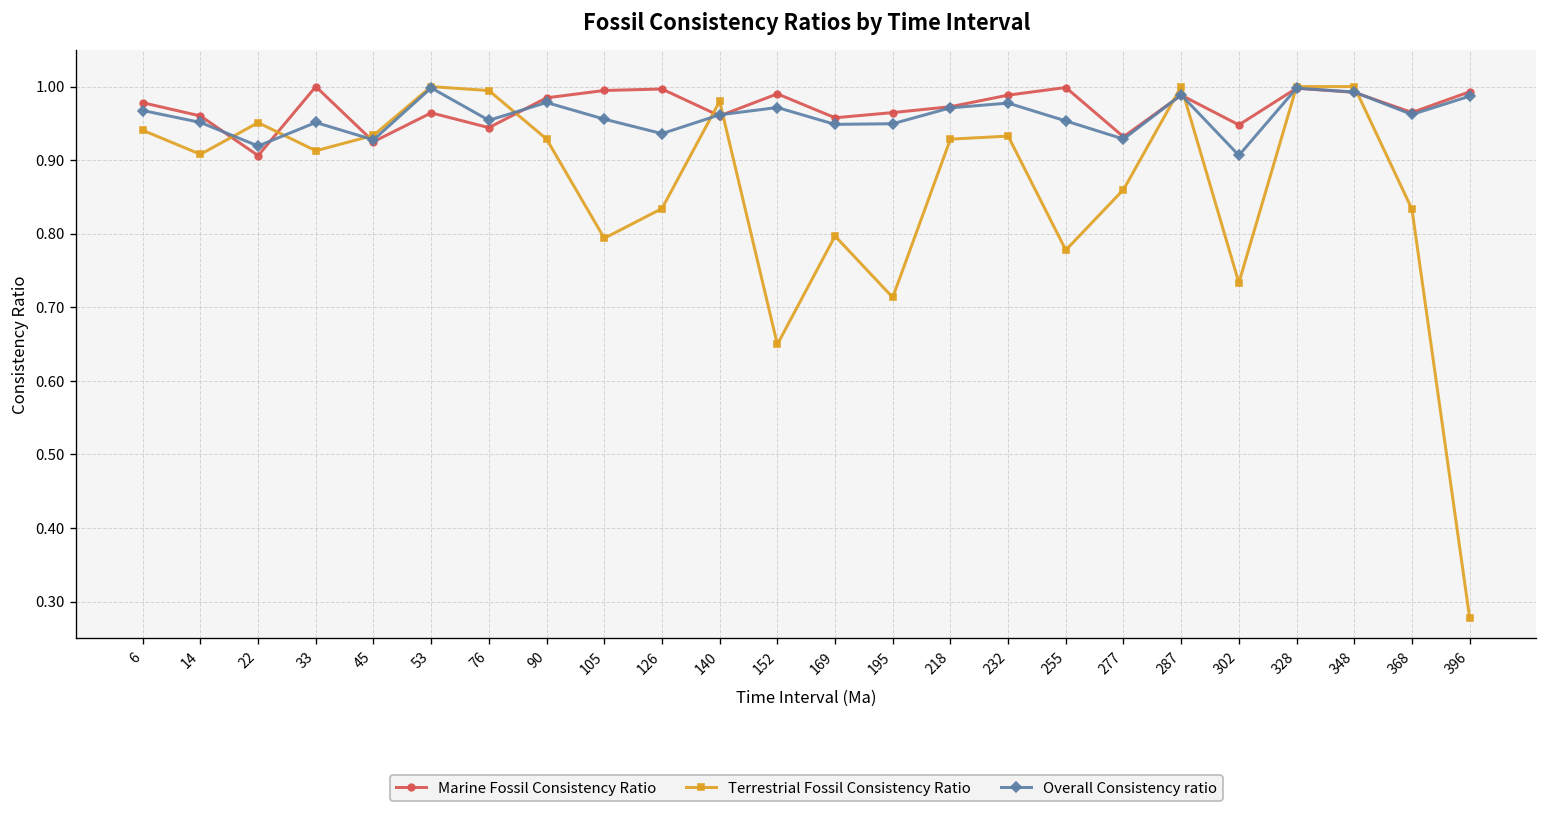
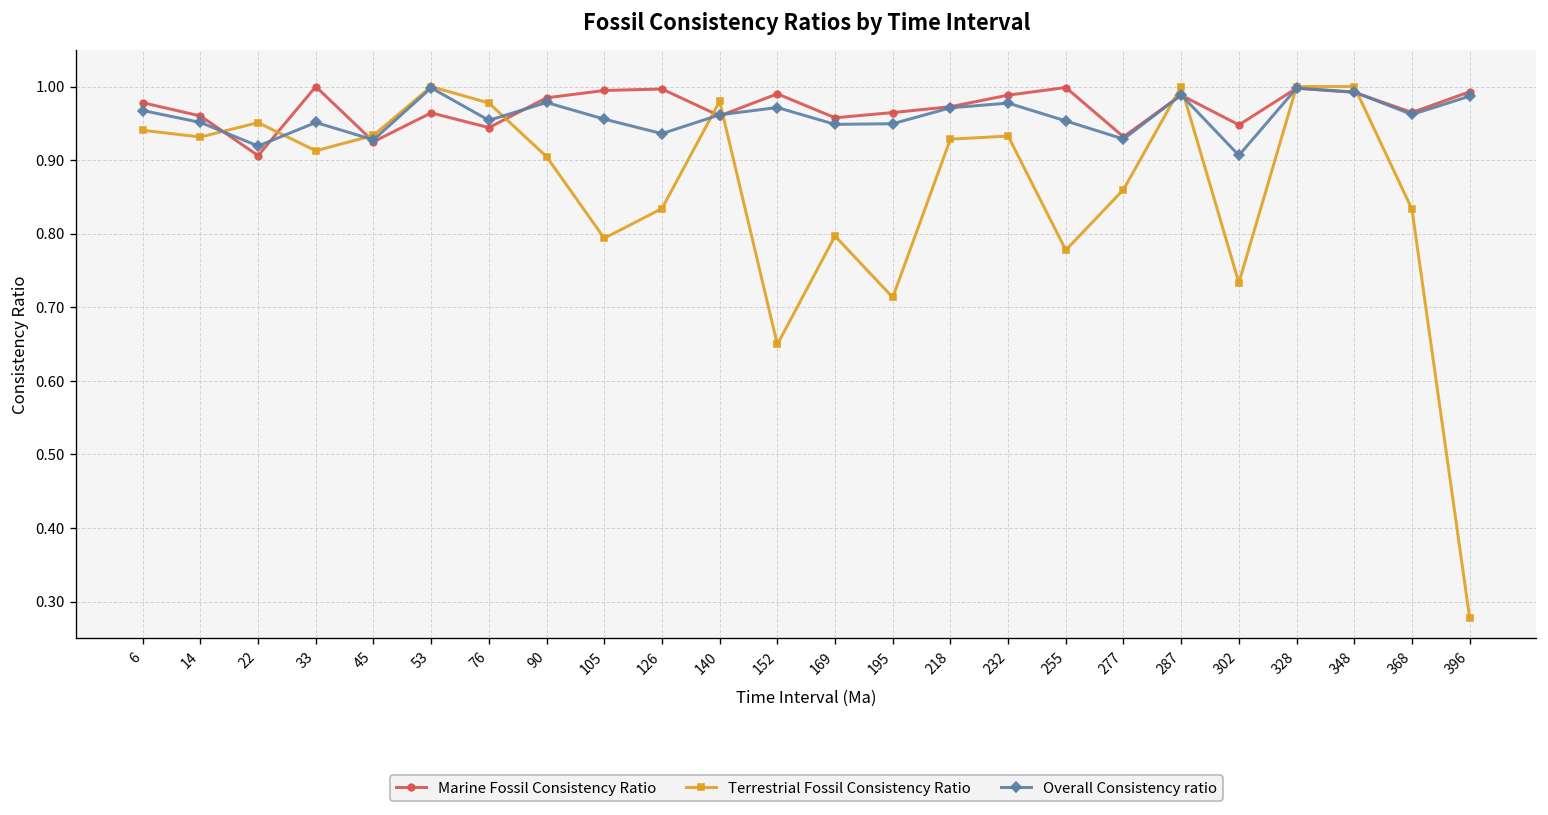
  {
    "Marine Fossil Consistency Ratio": {
      "6": 0.98,
      "14": 0.96,
      "22": 0.91,
      "33": 1.00,
      "53": 0.96,
      "76": 0.94,
      "90": 0.98,
      "105": 0.99,
      "126": 1.00,
      "152": 0.99,
      "169": 0.96,
      "195": 0.96,
      "232": 0.99,
      "255": 1.00,
      "302": 0.95,
      "396": 0.99
    },
    "Terrestrial Fossil Consistency Ratio": {
      "6": 0.94,
-     "14": 0.91,
+     "14": 0.93,
      "22": 0.95,
      "33": 0.91,
      "45": 0.93,
-     "76": 0.99,
-     "90": 0.93,
+     "76": 0.98,
+     "90": 0.90,
      "105": 0.79,
      "126": 0.83,
      "140": 0.98,
      "152": 0.65,
      "169": 0.80,
      "195": 0.71,
      "218": 0.93,
      "232": 0.93,
      "255": 0.78,
      "277": 0.86,
      "287": 1.00,
      "302": 0.73,
      "348": 1.00,
      "368": 0.83,
      "396": 0.28
    },
    "Overall Consistency ratio": {
      "6": 0.97,
      "14": 0.95,
      "22": 0.92,
      "33": 0.95,
      "76": 0.95,
      "90": 0.98,
      "105": 0.96,
      "126": 0.94,
      "152": 0.97,
      "169": 0.95,
      "195": 0.95,
      "232": 0.98,
      "255": 0.95,
      "302": 0.91,
      "396": 0.99
    }
  }
